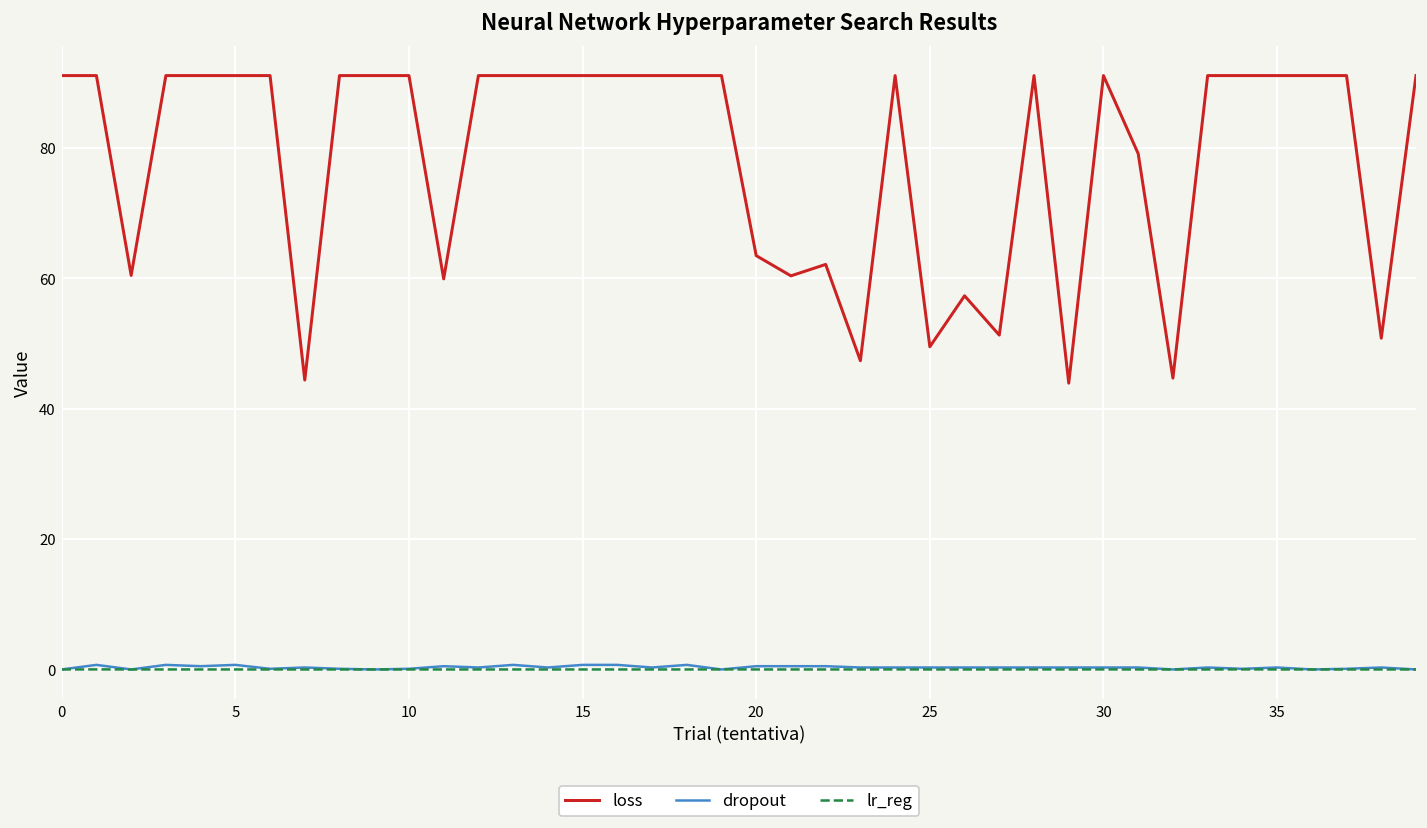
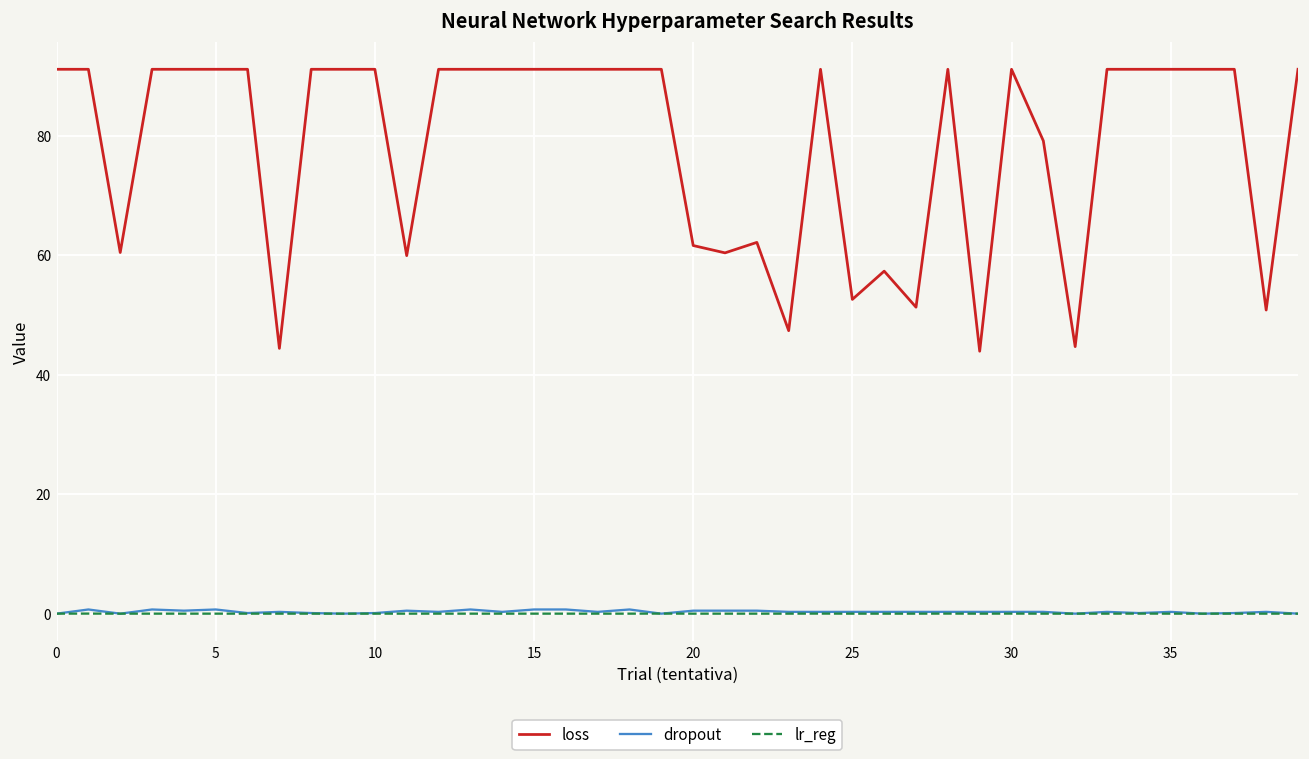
  {
    "loss": {
      "0": 91,
      "5": 91,
      "10": 91,
      "15": 91,
-     "20": 63,
-     "25": 50,
+     "20": 62,
+     "25": 53,
      "30": 91,
      "35": 91
    },
    "dropout": {
      "5": 1,
      "15": 1,
      "20": 1
    },
    "lr_reg": {
      "5": 0,
      "15": 0,
      "20": 0
    }
  }
